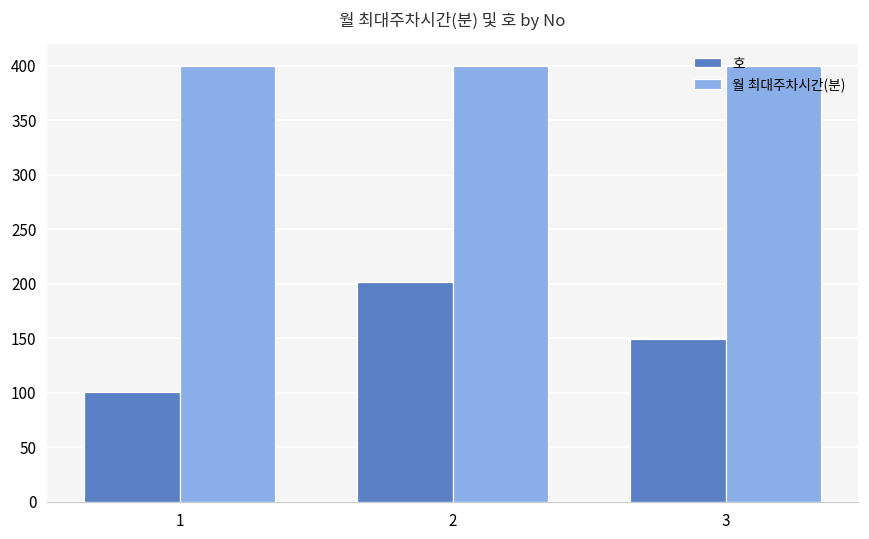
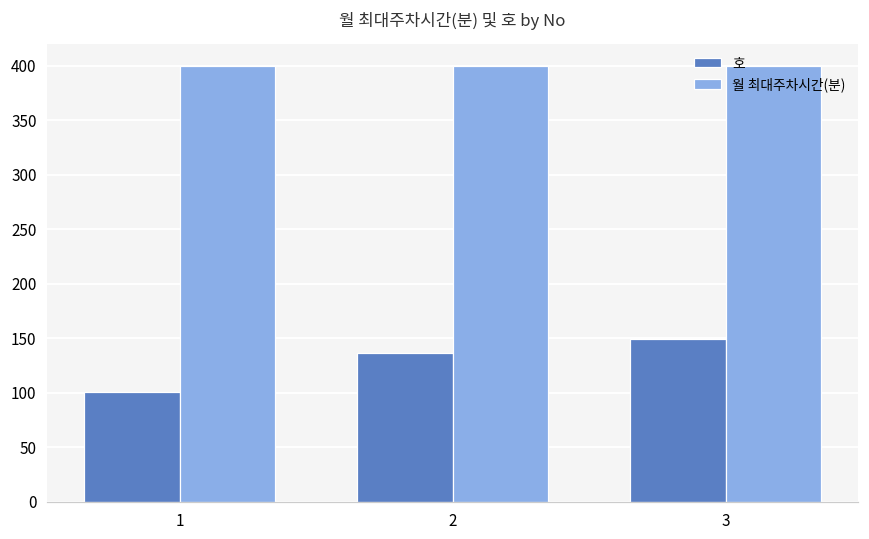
  {
    "호": {
      "1": 100,
-     "2": 200,
+     "2": 140,
      "3": 150
    },
    "월 최대주차시간(분)": {
      "1": 400,
      "2": 400,
      "3": 400
    }
  }
